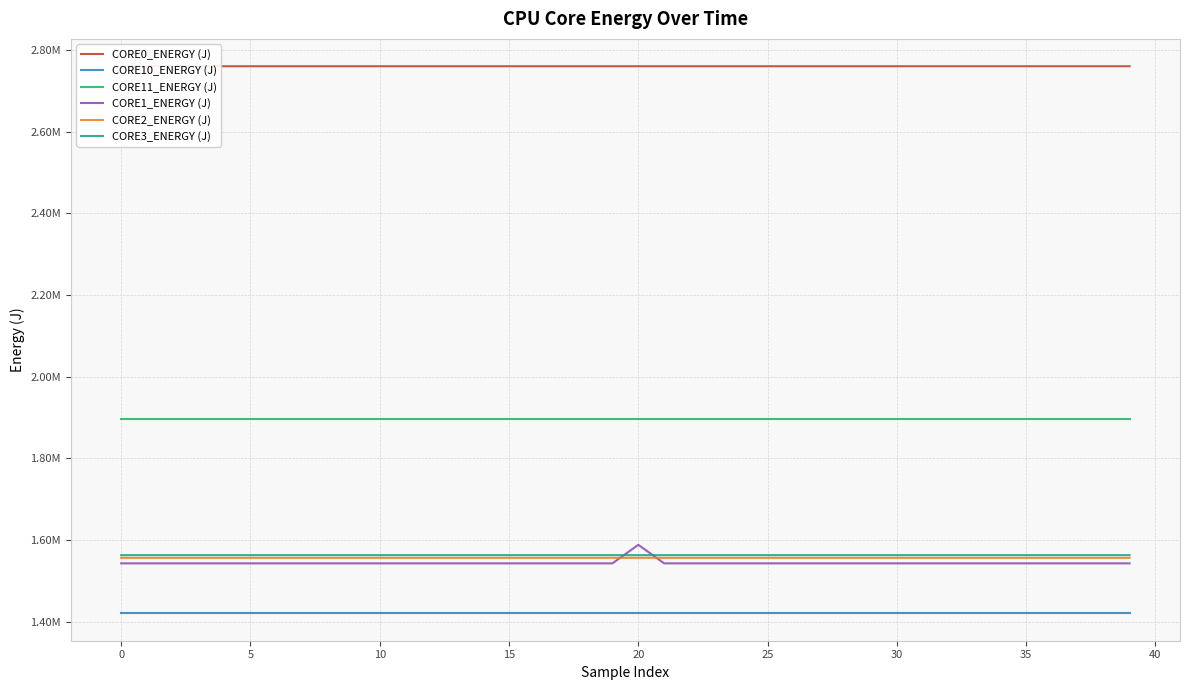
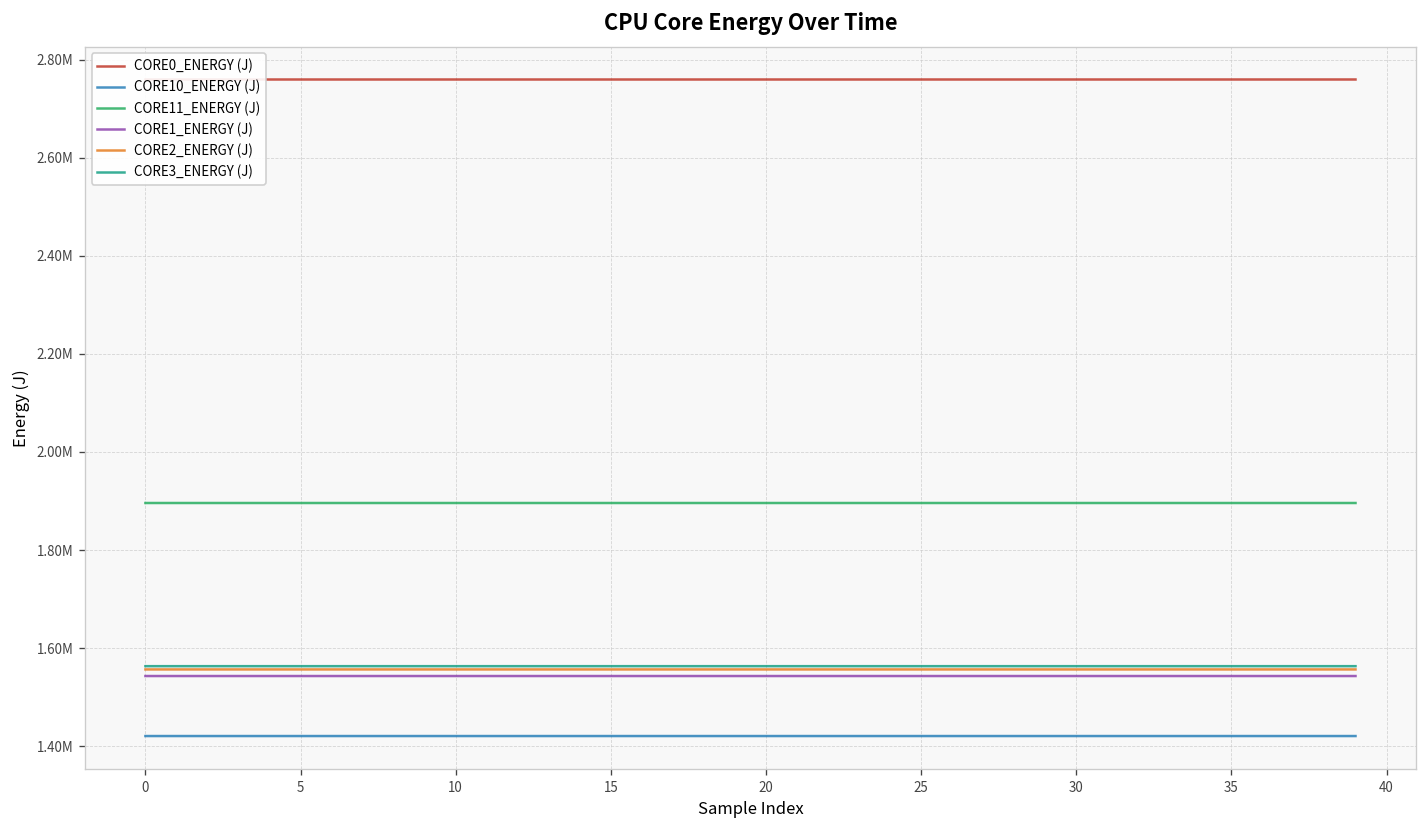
  {
    "CORE0_ENERGY (J)": {
      "5": 2760000,
      "10": 2760000,
      "15": 2760000,
      "20": 2760000,
      "25": 2760000,
      "30": 2760000,
      "35": 2760000
    },
    "CORE10_ENERGY (J)": {
      "0": 1420000,
      "5": 1420000,
      "10": 1420000,
      "15": 1420000,
      "20": 1420000,
      "25": 1420000,
      "30": 1420000,
      "35": 1420000
    },
    "CORE1_ENERGY (J)": {
      "0": 1540000,
      "5": 1540000,
      "10": 1540000,
      "15": 1540000,
-     "20": 1590000,
+     "20": 1540000,
      "25": 1540000,
      "30": 1540000,
      "35": 1540000
    },
    "CORE2_ENERGY (J)": {
      "0": 1560000,
      "5": 1560000,
      "10": 1560000,
      "15": 1560000,
      "20": 1560000,
      "25": 1560000,
      "30": 1560000,
      "35": 1560000
    }
  }
